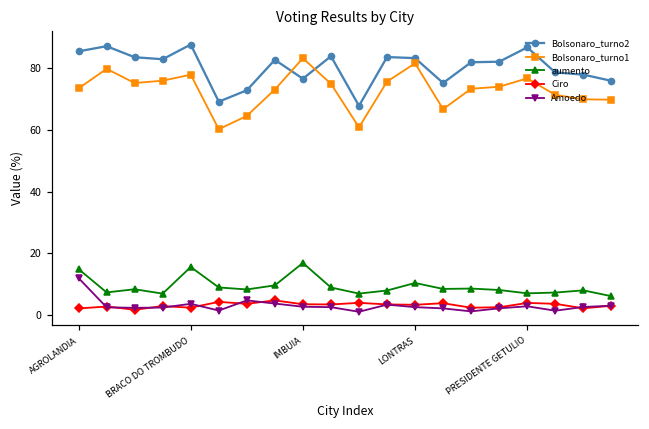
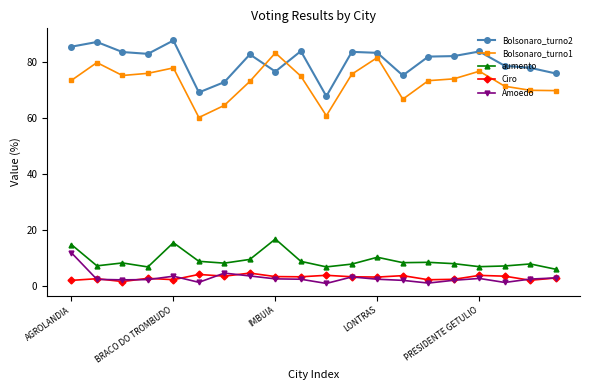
  {
    "Bolsonaro_turno2": {
      "AGROLANDIA": 86,
      "BRACO DO TROMBUDO": 88,
      "IMBUIA": 77,
      "LONTRAS": 83,
-     "PRESIDENTE GETULIO": 87
+     "PRESIDENTE GETULIO": 84
    },
    "Bolsonaro_turno1": {
      "AGROLANDIA": 74,
      "BRACO DO TROMBUDO": 78,
      "IMBUIA": 83,
      "LONTRAS": 82,
      "PRESIDENTE GETULIO": 77
    },
    "aumento": {
      "AGROLANDIA": 15,
      "BRACO DO TROMBUDO": 16,
      "IMBUIA": 17,
      "LONTRAS": 10,
      "PRESIDENTE GETULIO": 7
    },
    "Ciro": {
      "AGROLANDIA": 2,
      "BRACO DO TROMBUDO": 2,
      "PRESIDENTE GETULIO": 4
    },
    "Amoedo": {
      "AGROLANDIA": 12,
      "BRACO DO TROMBUDO": 4,
      "PRESIDENTE GETULIO": 3
    }
  }
